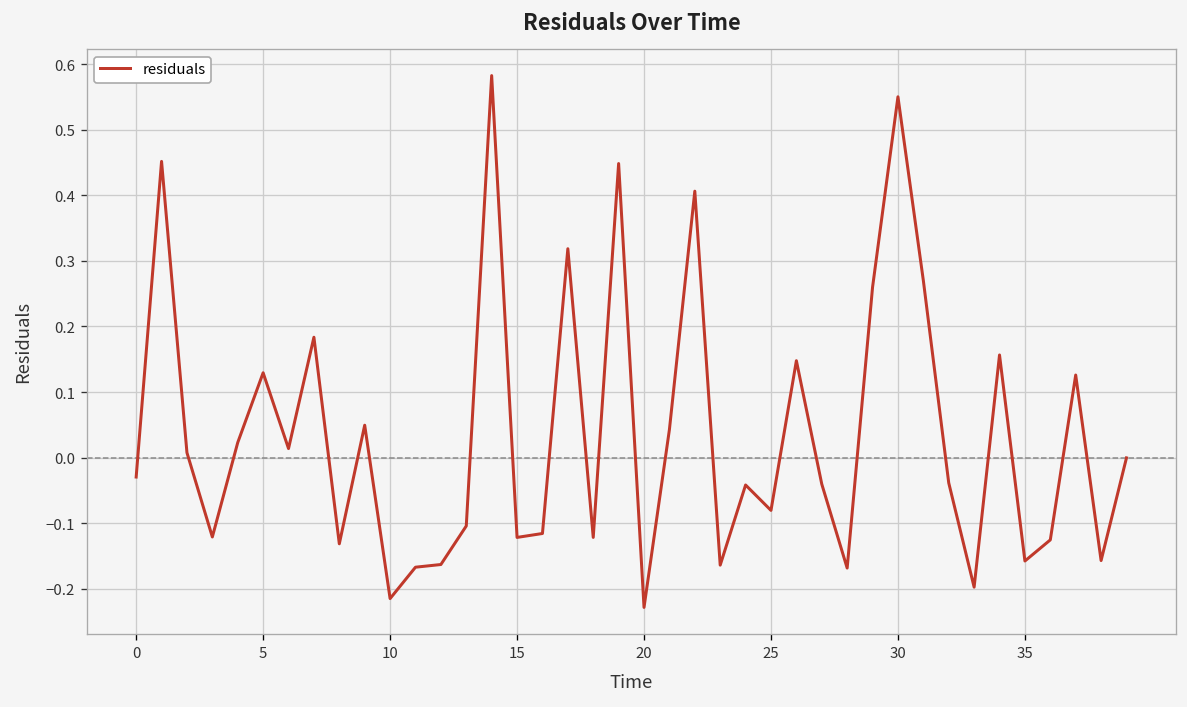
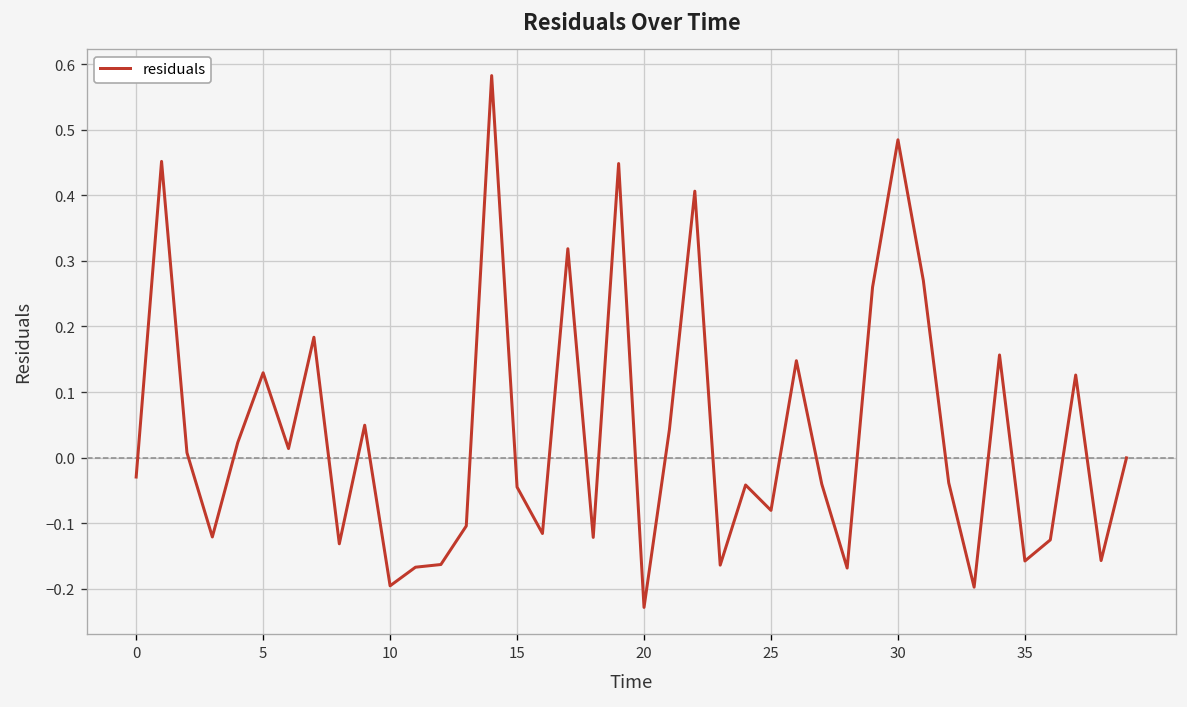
  {
    "0": -0.03,
    "5": 0.13,
-   "10": -0.22,
-   "15": -0.12,
+   "10": -0.20,
+   "15": -0.05,
    "20": -0.23,
    "25": -0.08,
-   "30": 0.55,
+   "30": 0.48,
    "35": -0.16
  }
